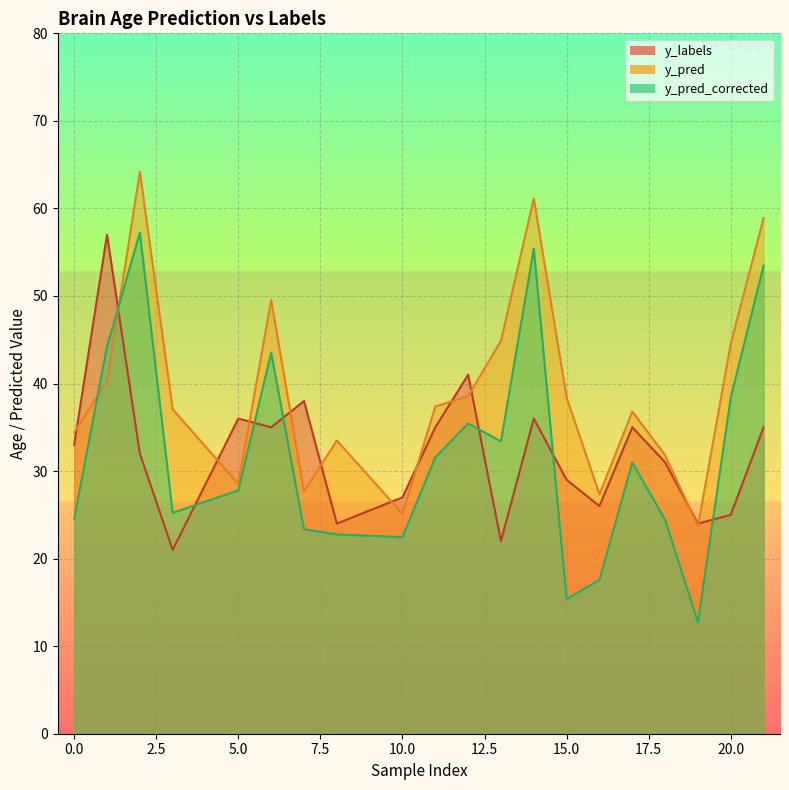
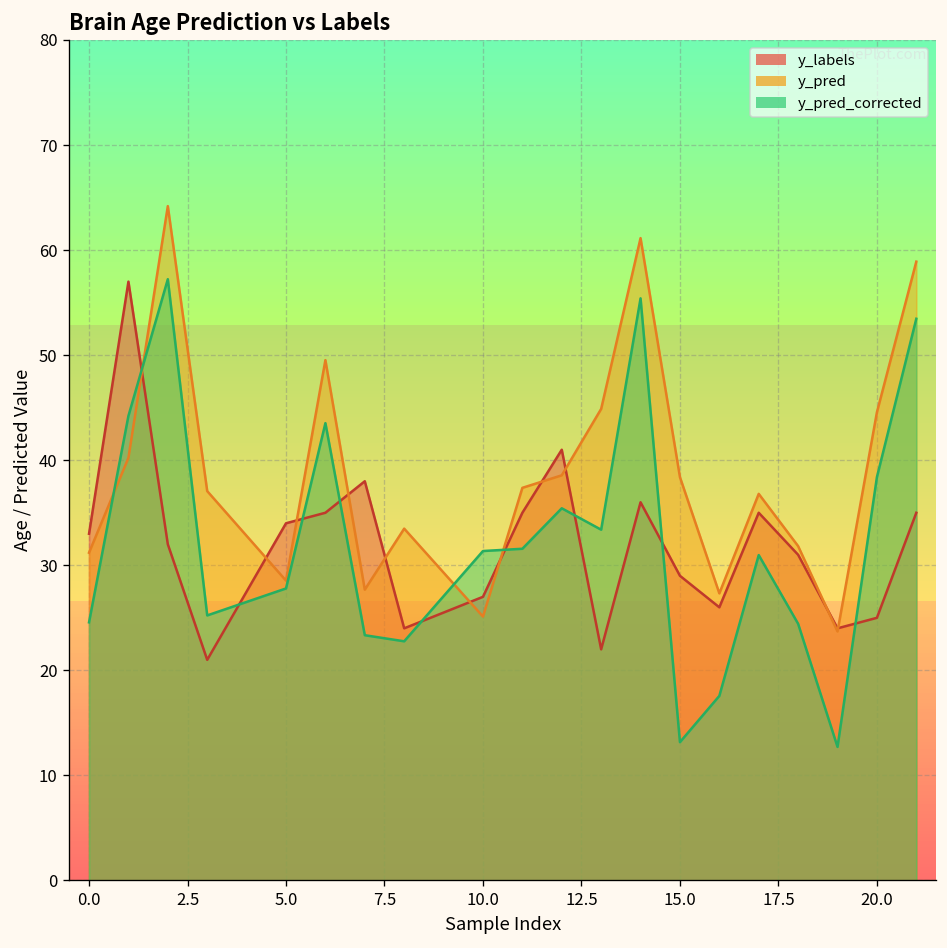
  {
    "y_labels": {
      "0.0": 33,
-     "5.0": 36,
+     "5.0": 34,
      "10.0": 27,
      "15.0": 29,
      "20.0": 25
    },
    "y_pred": {
-     "0.0": 34,
+     "0.0": 31,
      "5.0": 29,
      "10.0": 25,
      "15.0": 38,
      "20.0": 45
    },
    "y_pred_corrected": {
      "0.0": 25,
      "5.0": 28,
-     "10.0": 22,
-     "15.0": 15,
+     "10.0": 31,
+     "15.0": 13,
      "20.0": 38
    }
  }
